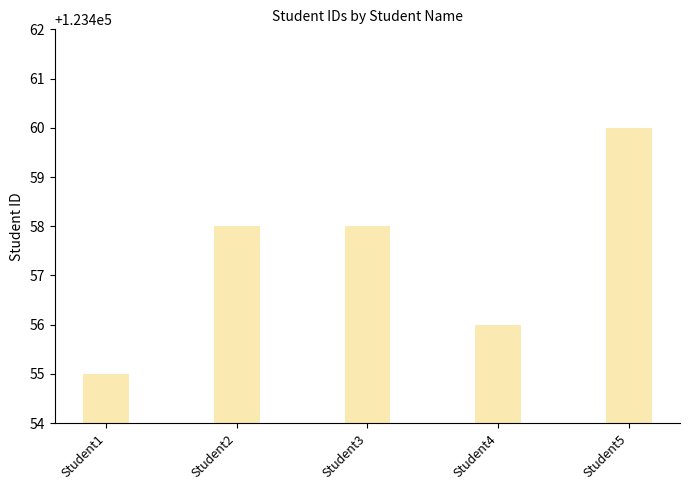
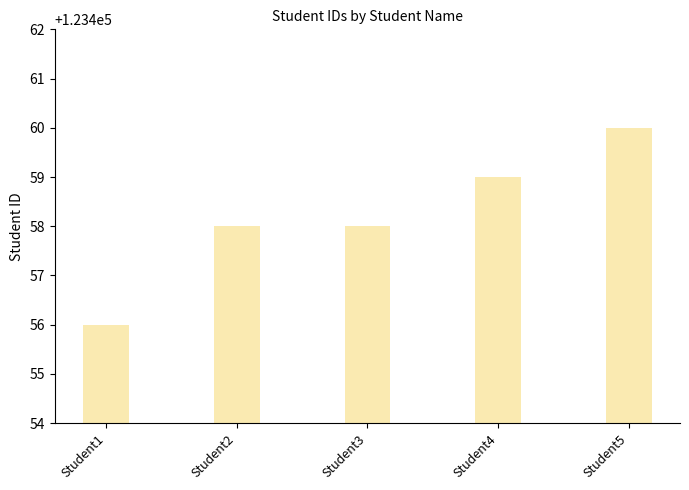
  {
-   "Student1": 123455,
+   "Student1": 123456,
    "Student2": 123458,
    "Student3": 123458,
-   "Student4": 123456,
+   "Student4": 123459,
    "Student5": 123460
  }
